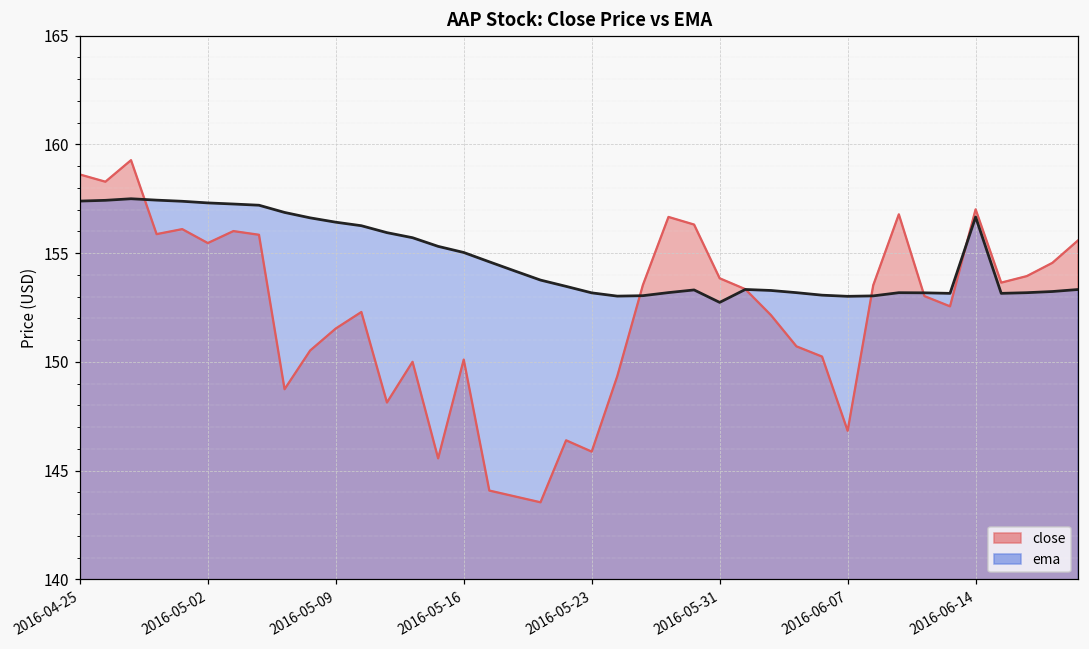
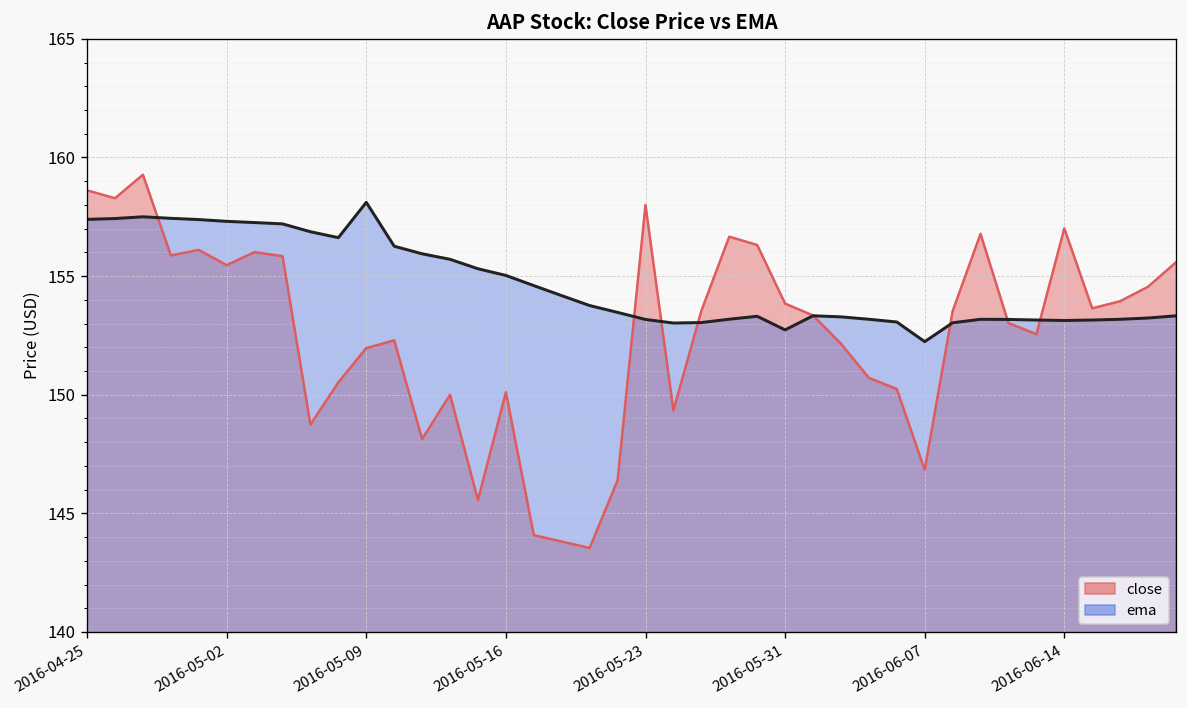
  {
    "close": {
      "2016-04-25": 158.6,
      "2016-05-02": 155.5,
-     "2016-05-09": 151.5,
+     "2016-05-09": 152.0,
      "2016-05-16": 150.1,
-     "2016-05-23": 145.9,
+     "2016-05-23": 158.0,
      "2016-05-31": 153.8,
      "2016-06-07": 146.8,
      "2016-06-14": 157.0
    },
    "ema": {
      "2016-04-25": 157.4,
      "2016-05-02": 157.3,
-     "2016-05-09": 156.4,
+     "2016-05-09": 158.1,
      "2016-05-16": 155.0,
      "2016-05-23": 153.2,
      "2016-05-31": 152.7,
-     "2016-06-07": 153.0,
-     "2016-06-14": 156.7
+     "2016-06-07": 152.2,
+     "2016-06-14": 153.1
    }
  }
